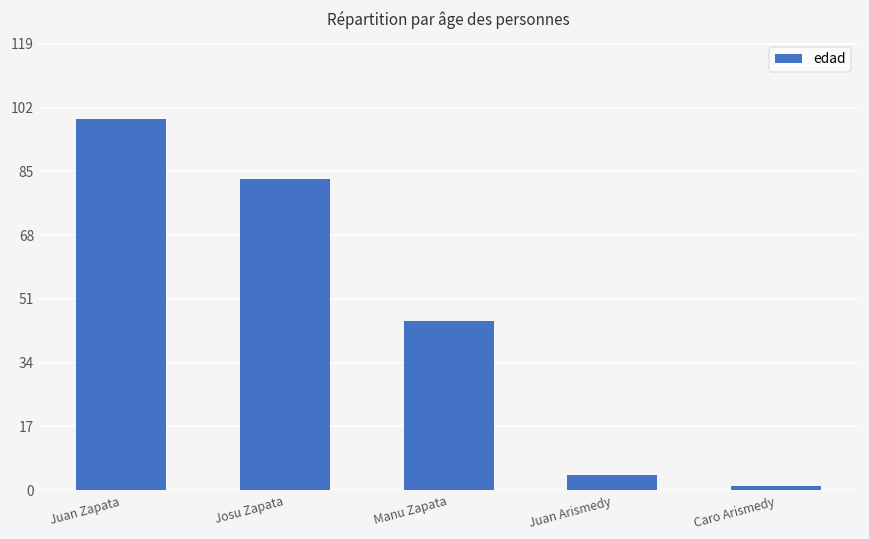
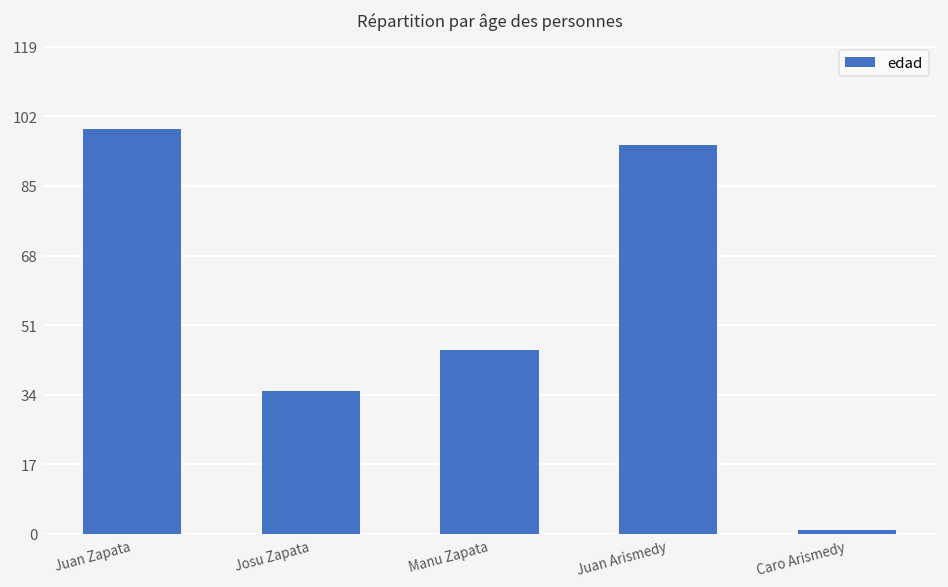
  {
    "Juan Zapata": 99,
-   "Josu Zapata": 83,
+   "Josu Zapata": 35,
    "Manu Zapata": 45,
-   "Juan Arismedy": 4,
+   "Juan Arismedy": 95,
    "Caro Arismedy": 1
  }
